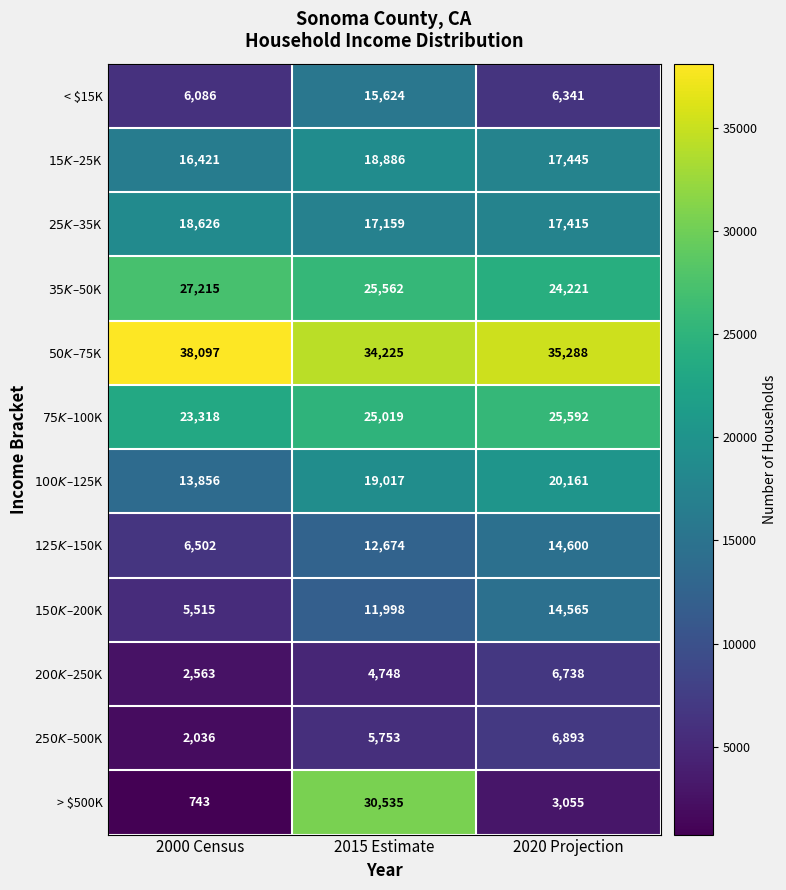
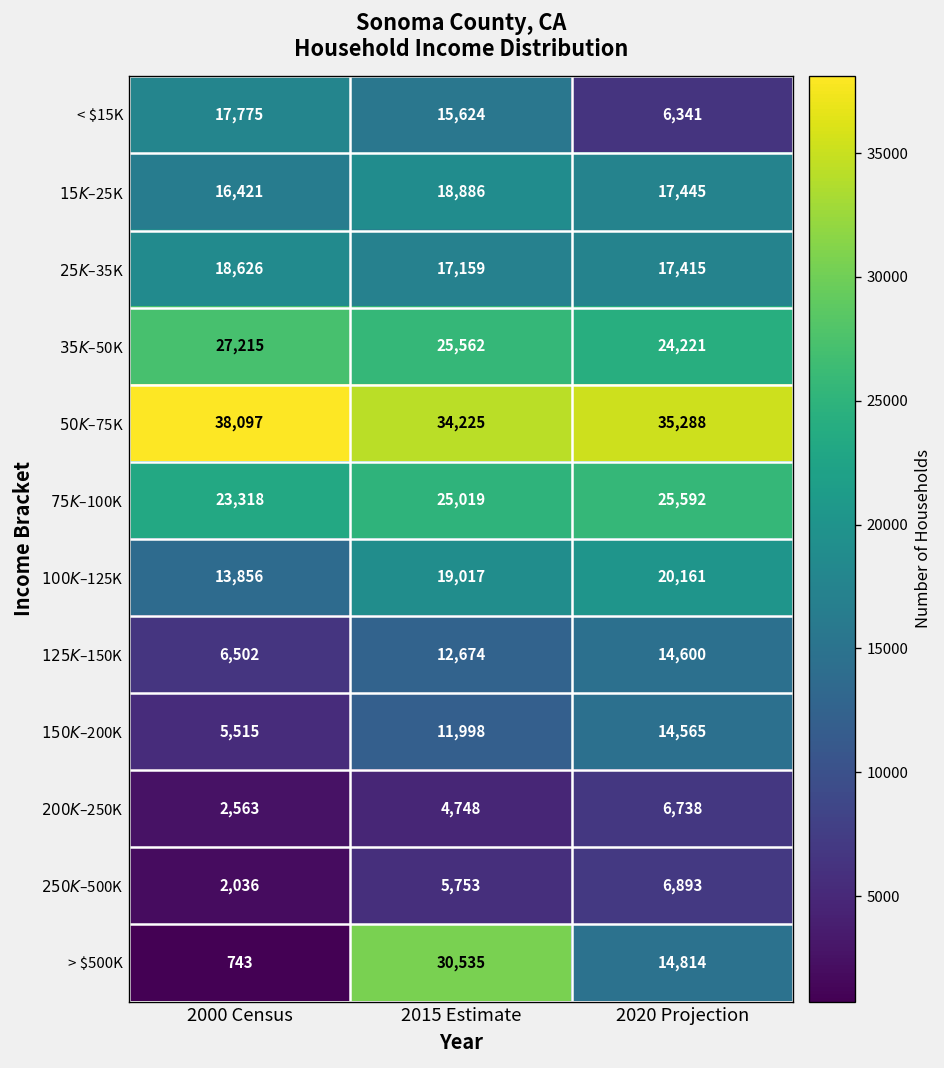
  {
    "< $15K": {
-     "2000 Census": "6,086",
+     "2000 Census": "17,775",
      "2015 Estimate": "15,624",
      "2020 Projection": "6,341"
    },
    "> $500K": {
      "2000 Census": "743",
      "2015 Estimate": "30,535",
-     "2020 Projection": "3,055"
+     "2020 Projection": "14,814"
    }
  }
